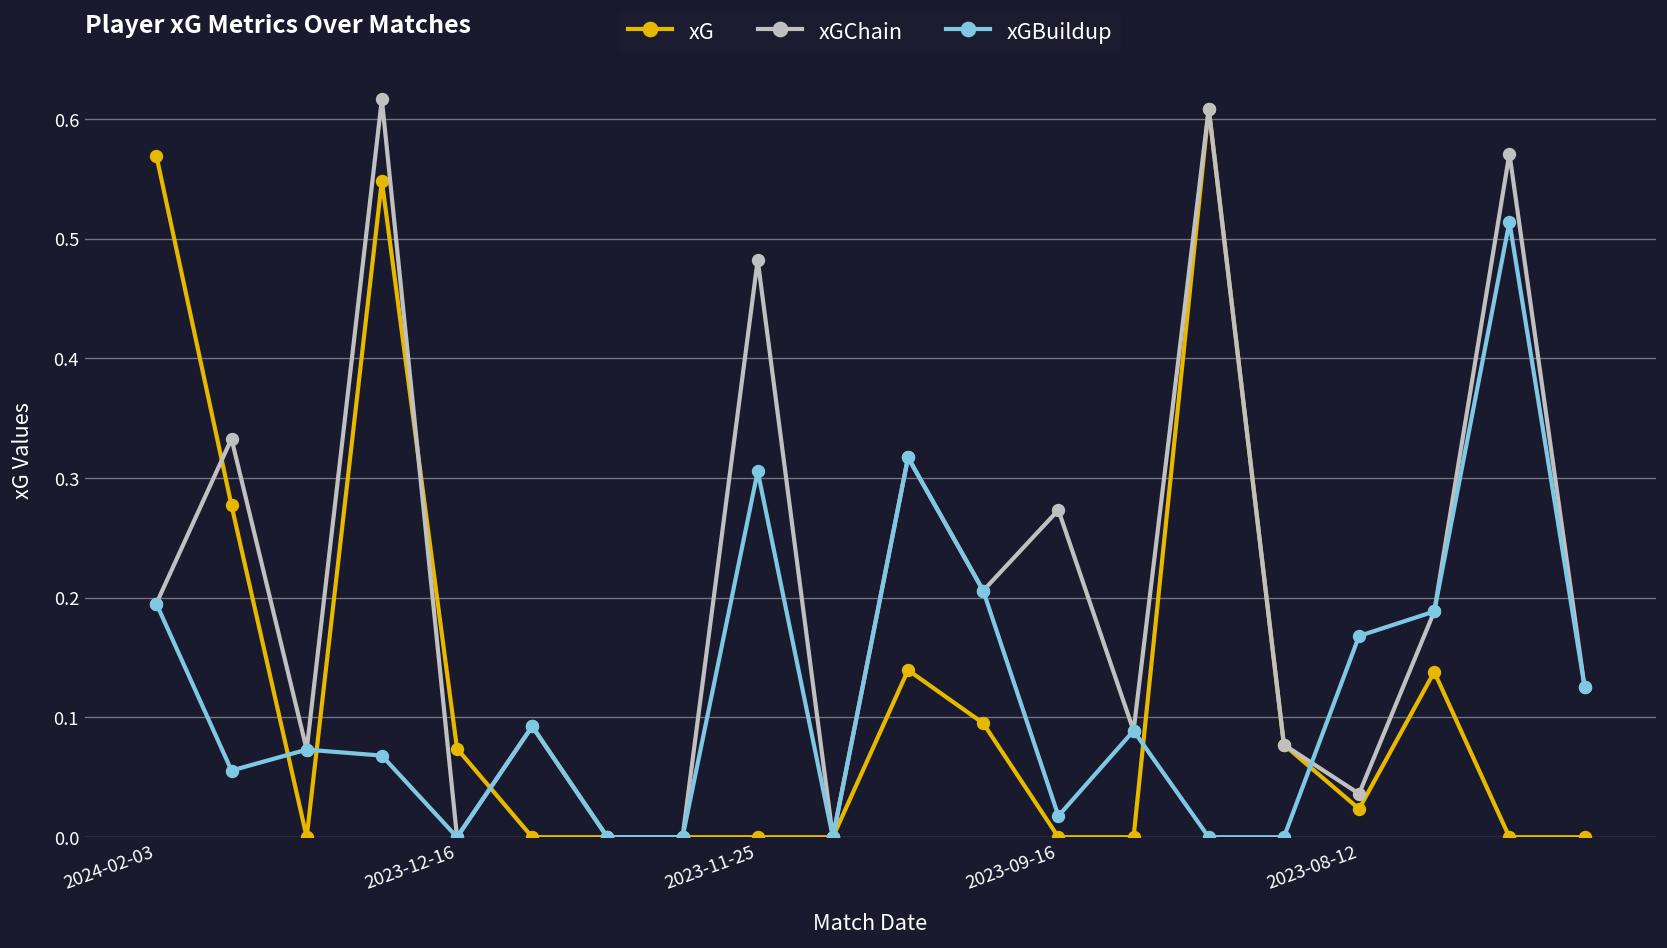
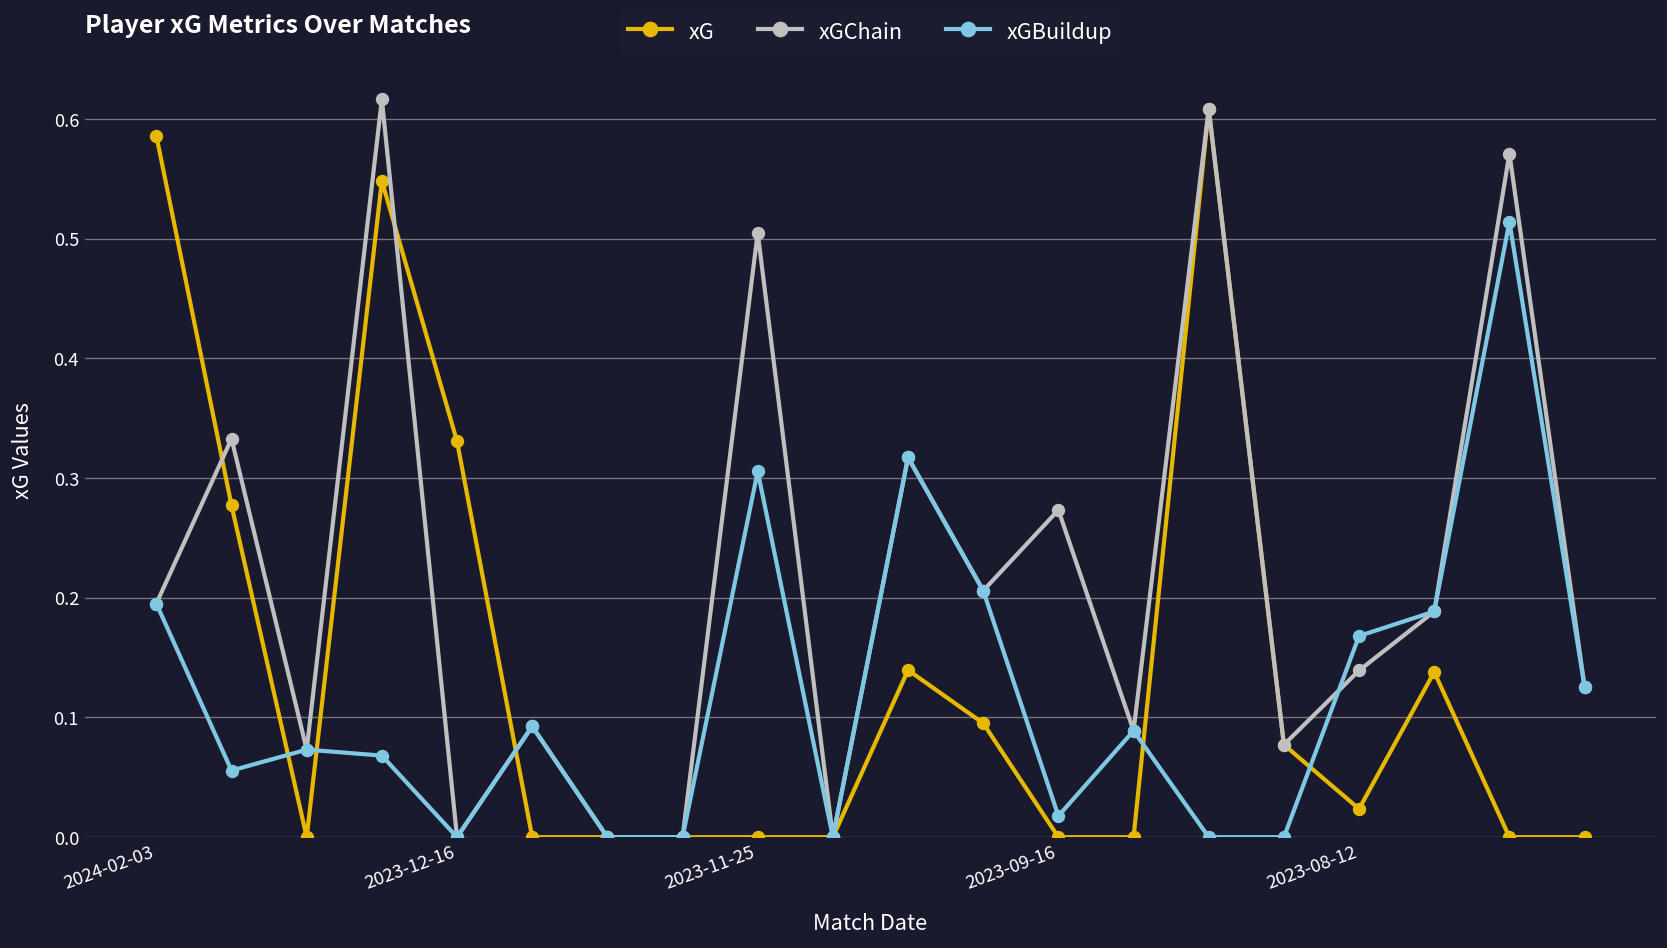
  {
    "xG": {
-     "2024-02-03": 0.57,
-     "2023-12-16": 0.07,
+     "2024-02-03": 0.59,
+     "2023-12-16": 0.33,
      "2023-11-25": 0.00,
      "2023-09-16": 0.00,
      "2023-08-12": 0.02
    },
    "xGChain": {
-     "2023-11-25": 0.48,
+     "2023-11-25": 0.50,
      "2023-09-16": 0.27,
-     "2023-08-12": 0.04
+     "2023-08-12": 0.14
    },
    "xGBuildup": {
      "2023-11-25": 0.31,
      "2023-09-16": 0.02,
      "2023-08-12": 0.17
    }
  }
